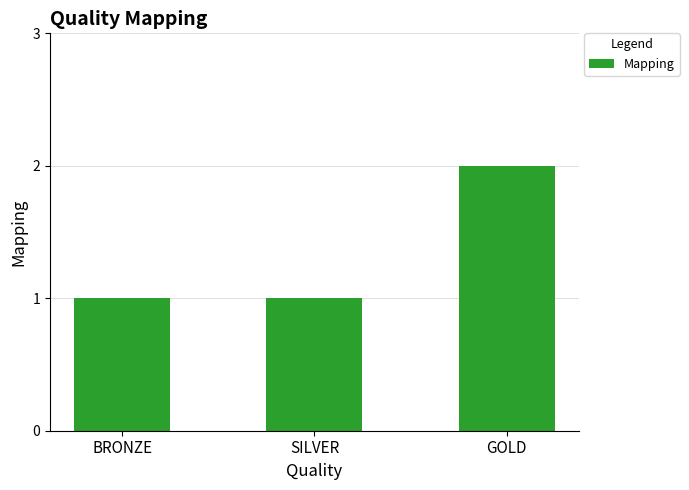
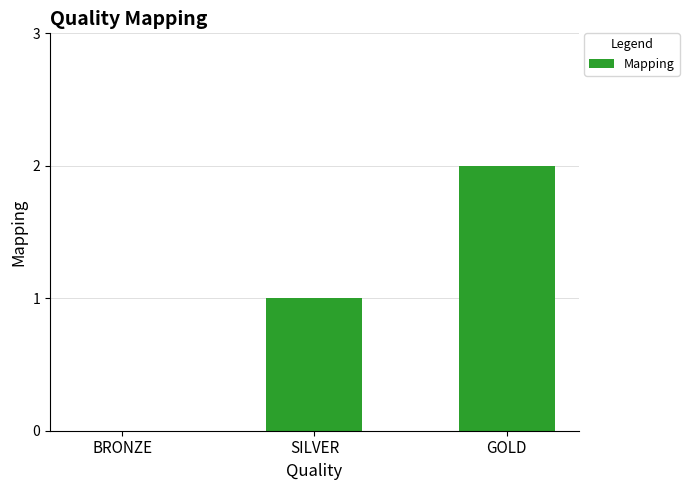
  {
-   "BRONZE": 1,
+   "BRONZE": 0,
    "SILVER": 1,
    "GOLD": 2
  }
